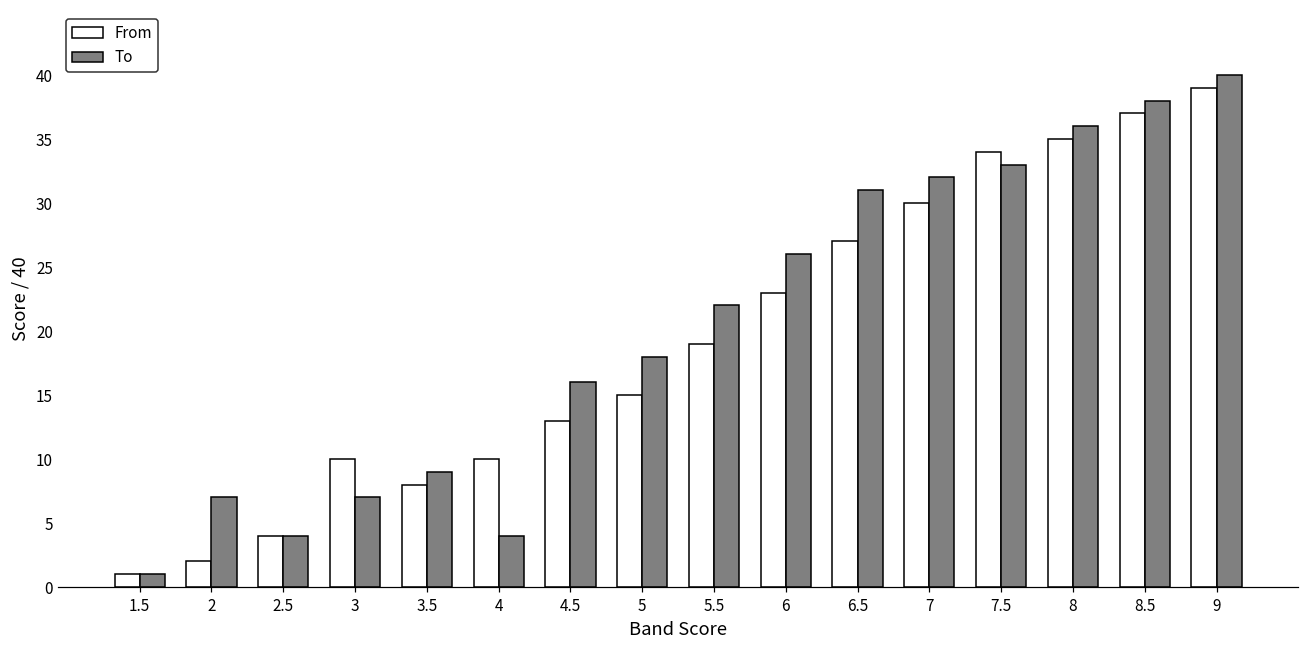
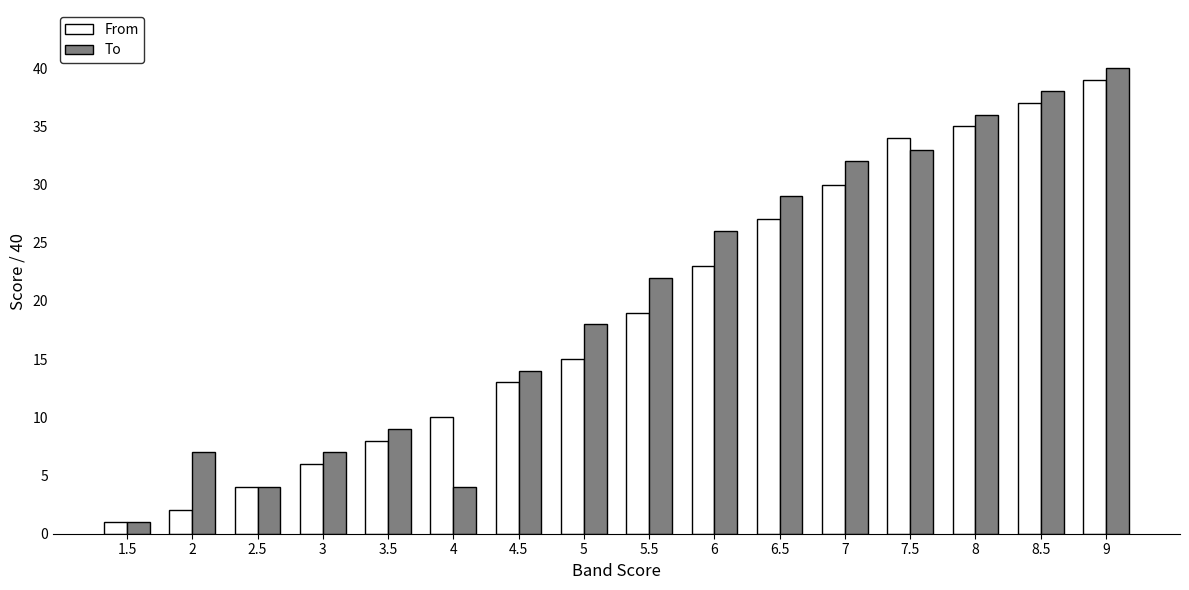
  {
    "From": {
      "1.5": 1,
      "2": 2,
      "2.5": 4,
-     "3": 10,
+     "3": 6,
      "3.5": 8,
      "4": 10,
      "4.5": 13,
      "5": 15,
      "5.5": 19,
      "6": 23,
      "6.5": 27,
      "7": 30,
      "7.5": 34,
      "8": 35,
      "8.5": 37,
      "9": 39
    },
    "To": {
      "1.5": 1,
      "2": 7,
      "2.5": 4,
      "3": 7,
      "3.5": 9,
      "4": 4,
-     "4.5": 16,
+     "4.5": 14,
      "5": 18,
      "5.5": 22,
      "6": 26,
-     "6.5": 31,
+     "6.5": 29,
      "7": 32,
      "7.5": 33,
      "8": 36,
      "8.5": 38,
      "9": 40
    }
  }
